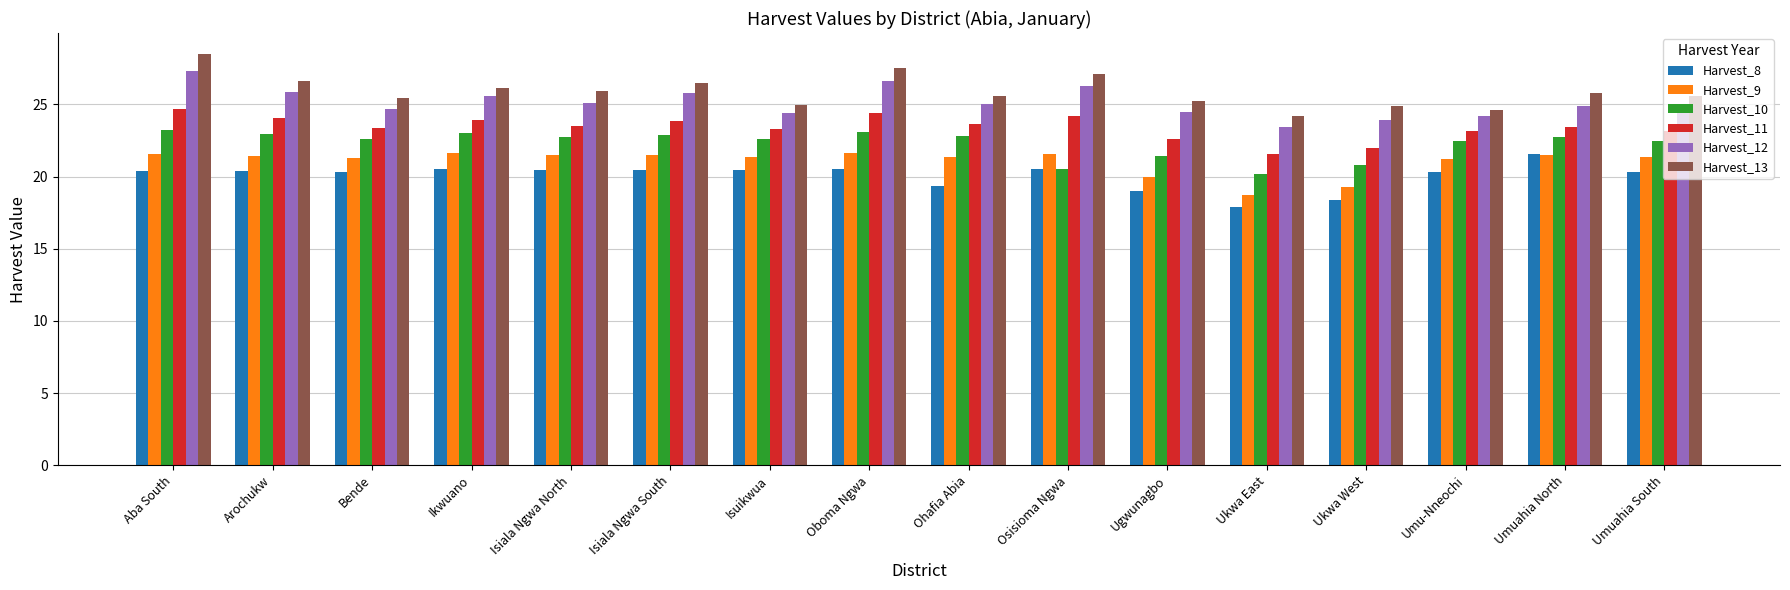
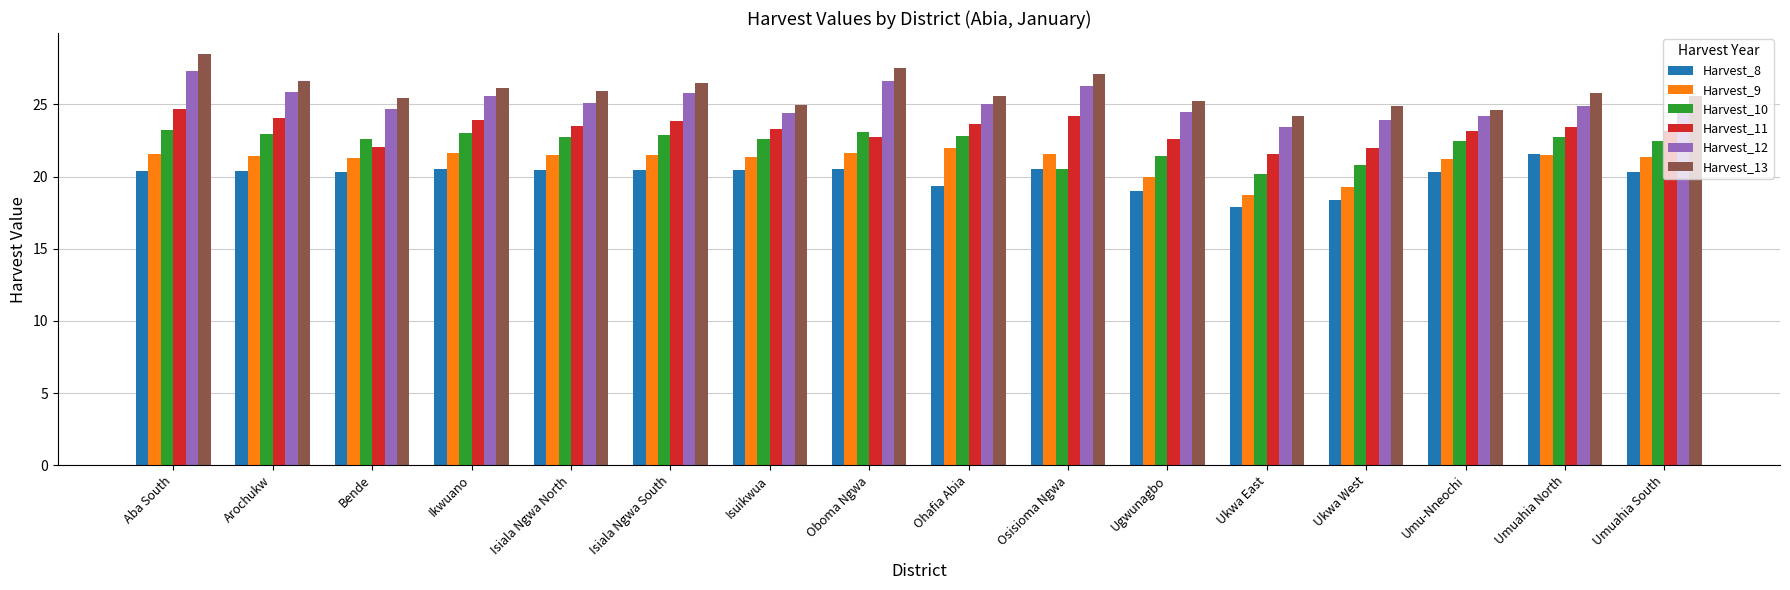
  {
    "Harvest_8": {
      "Aba South": 20.4,
      "Arochukw": 20.4,
      "Bende": 20.3,
      "Ikwuano": 20.5,
      "Isiala Ngwa North": 20.5,
      "Isiala Ngwa South": 20.5,
      "Isuikwua": 20.4,
      "Oboma Ngwa": 20.5,
      "Ohafia Abia": 19.4,
      "Osisioma Ngwa": 20.5,
      "Ugwunagbo": 19.0,
      "Ukwa East": 17.9,
      "Ukwa West": 18.4,
      "Umu-Nneochi": 20.3,
      "Umuahia North": 21.6,
      "Umuahia South": 20.3
    },
    "Harvest_9": {
      "Aba South": 21.5,
      "Arochukw": 21.5,
      "Bende": 21.3,
      "Ikwuano": 21.6,
      "Isiala Ngwa North": 21.5,
      "Isiala Ngwa South": 21.5,
      "Isuikwua": 21.4,
      "Oboma Ngwa": 21.6,
-     "Ohafia Abia": 21.4,
+     "Ohafia Abia": 22.0,
      "Osisioma Ngwa": 21.6,
      "Ugwunagbo": 20.0,
      "Ukwa East": 18.7,
      "Ukwa West": 19.3,
      "Umu-Nneochi": 21.3,
      "Umuahia North": 21.5,
      "Umuahia South": 21.3
    },
    "Harvest_10": {
      "Aba South": 23.2,
      "Arochukw": 23.0,
      "Bende": 22.6,
      "Ikwuano": 23.0,
      "Isiala Ngwa North": 22.7,
      "Isiala Ngwa South": 22.9,
      "Isuikwua": 22.6,
      "Oboma Ngwa": 23.1,
      "Ohafia Abia": 22.8,
      "Osisioma Ngwa": 20.5,
      "Ugwunagbo": 21.5,
      "Ukwa East": 20.2,
      "Ukwa West": 20.8,
      "Umu-Nneochi": 22.5,
      "Umuahia North": 22.8,
      "Umuahia South": 22.5
    },
    "Harvest_11": {
      "Aba South": 24.7,
      "Arochukw": 24.1,
-     "Bende": 23.4,
+     "Bende": 22.1,
      "Ikwuano": 23.9,
      "Isiala Ngwa North": 23.5,
      "Isiala Ngwa South": 23.9,
      "Isuikwua": 23.3,
-     "Oboma Ngwa": 24.4,
+     "Oboma Ngwa": 22.8,
      "Ohafia Abia": 23.7,
      "Osisioma Ngwa": 24.2,
      "Ugwunagbo": 22.6,
      "Ukwa East": 21.6,
      "Ukwa West": 22.0,
      "Umu-Nneochi": 23.1,
      "Umuahia North": 23.5
    },
    "Harvest_12": {
      "Aba South": 27.3,
      "Arochukw": 25.9,
      "Bende": 24.7,
      "Ikwuano": 25.6,
      "Isiala Ngwa North": 25.1,
      "Isiala Ngwa South": 25.8,
      "Isuikwua": 24.4,
      "Oboma Ngwa": 26.6,
      "Ohafia Abia": 25.1,
      "Osisioma Ngwa": 26.3,
      "Ugwunagbo": 24.5,
      "Ukwa East": 23.4,
      "Ukwa West": 23.9,
      "Umu-Nneochi": 24.2,
      "Umuahia North": 24.9
    },
    "Harvest_13": {
      "Aba South": 28.5,
      "Arochukw": 26.6,
      "Bende": 25.5,
      "Ikwuano": 26.1,
      "Isiala Ngwa North": 25.9,
      "Isiala Ngwa South": 26.5,
      "Isuikwua": 24.9,
      "Oboma Ngwa": 27.5,
      "Ohafia Abia": 25.6,
      "Osisioma Ngwa": 27.1,
      "Ugwunagbo": 25.3,
      "Ukwa East": 24.2,
      "Ukwa West": 24.9,
      "Umu-Nneochi": 24.6,
      "Umuahia North": 25.8
    }
  }
